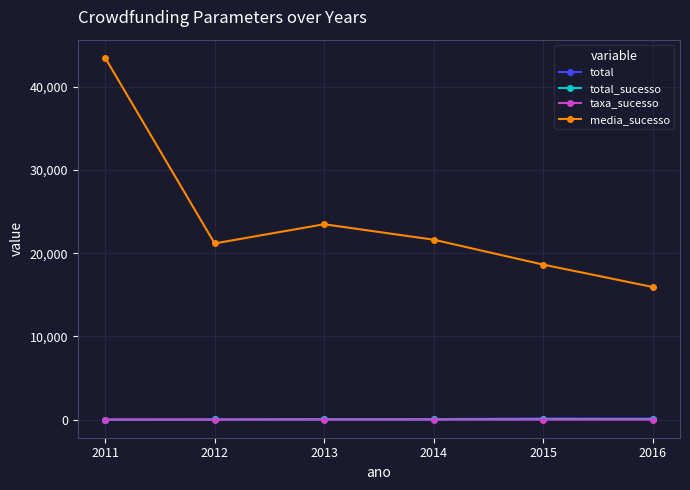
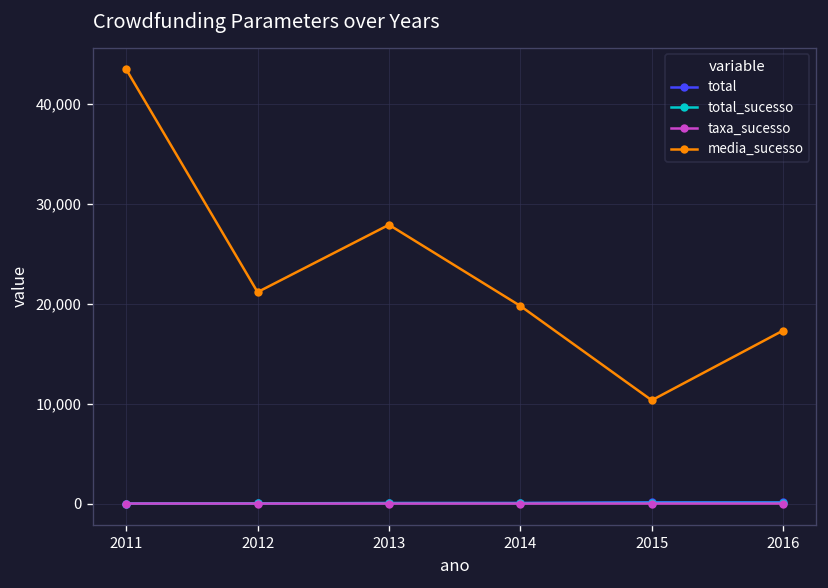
  {
    "media_sucesso": {
      "2011": "43,000",
      "2012": "21,000",
-     "2013": "23,000",
-     "2014": "22,000",
-     "2015": "19,000",
-     "2016": "16,000"
+     "2013": "28,000",
+     "2014": "20,000",
+     "2015": "10,000",
+     "2016": "17,000"
    }
  }
